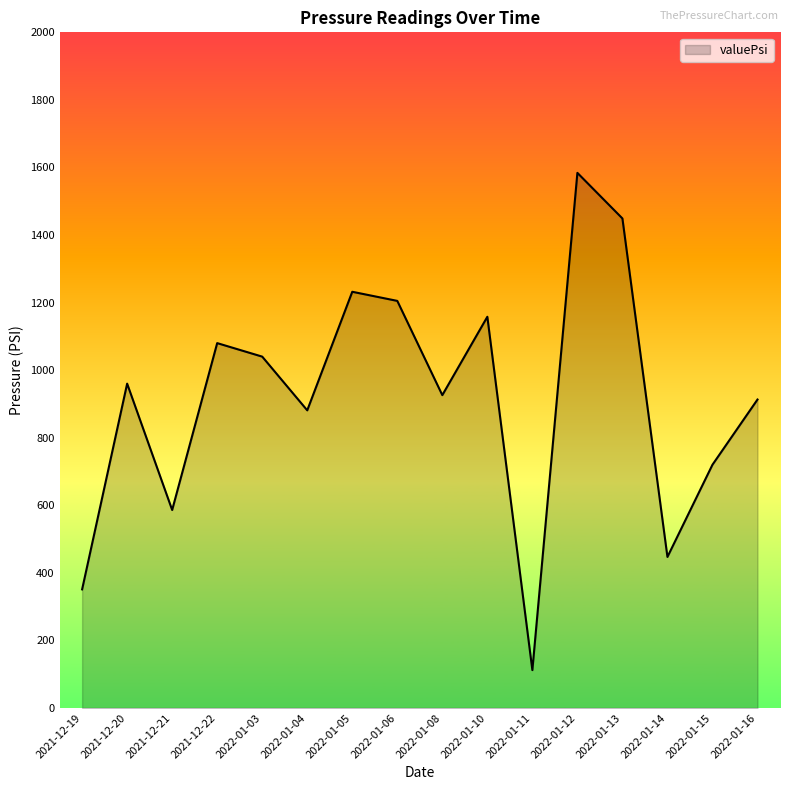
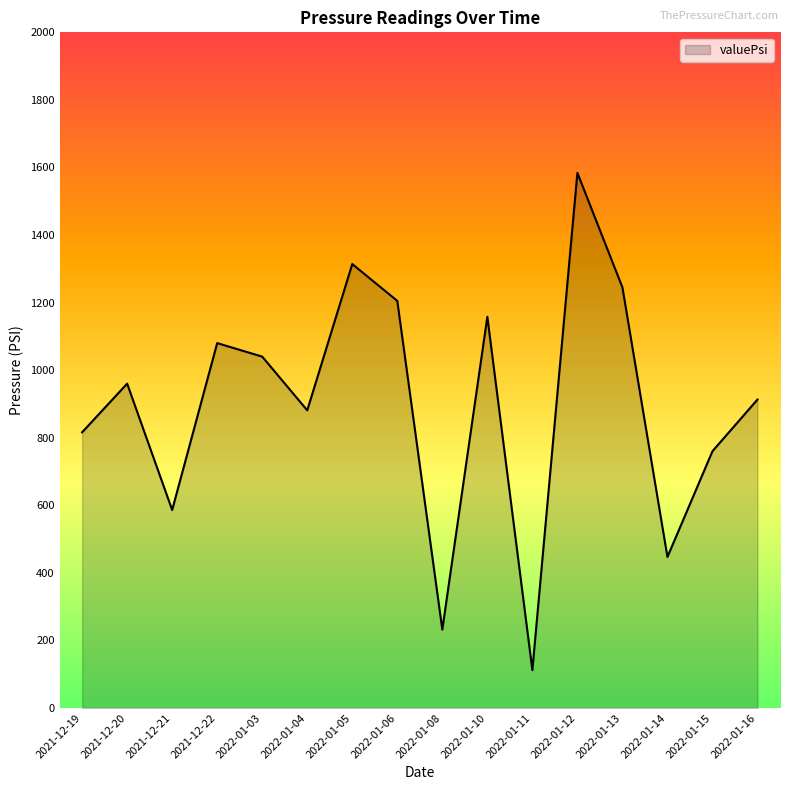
  {
-   "2021-12-19": 350,
+   "2021-12-19": 820,
    "2021-12-20": 960,
    "2021-12-21": 590,
    "2021-12-22": 1080,
    "2022-01-03": 1040,
    "2022-01-04": 880,
-   "2022-01-05": 1230,
+   "2022-01-05": 1310,
    "2022-01-06": 1210,
-   "2022-01-08": 930,
+   "2022-01-08": 230,
    "2022-01-10": 1160,
    "2022-01-11": 110,
    "2022-01-12": 1580,
-   "2022-01-13": 1450,
+   "2022-01-13": 1250,
    "2022-01-14": 450,
-   "2022-01-15": 720,
+   "2022-01-15": 760,
    "2022-01-16": 910
  }
